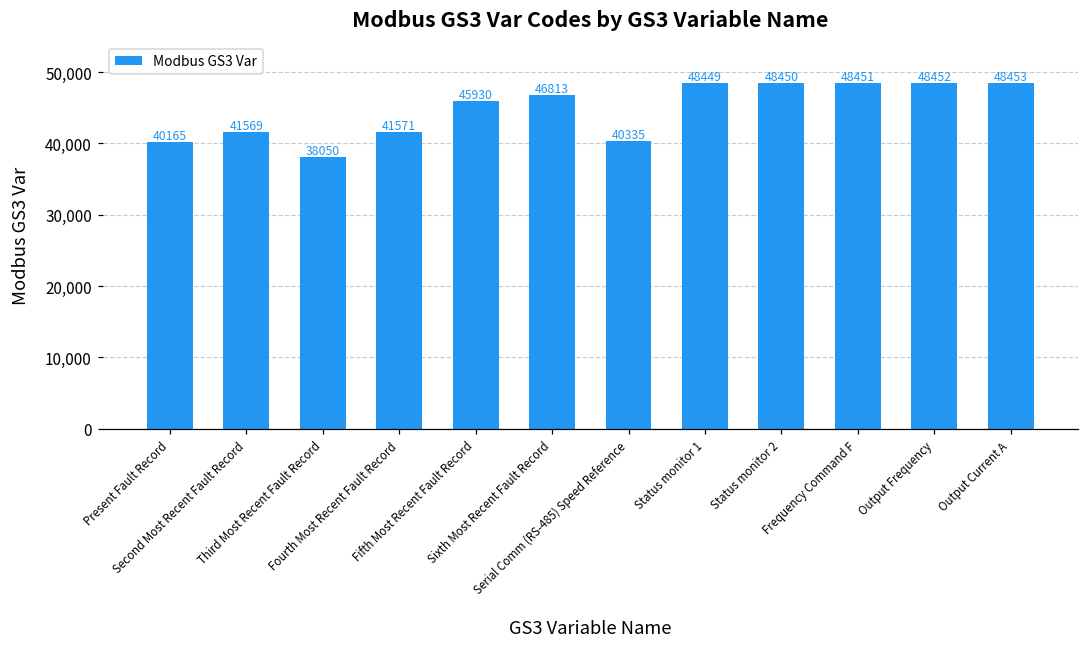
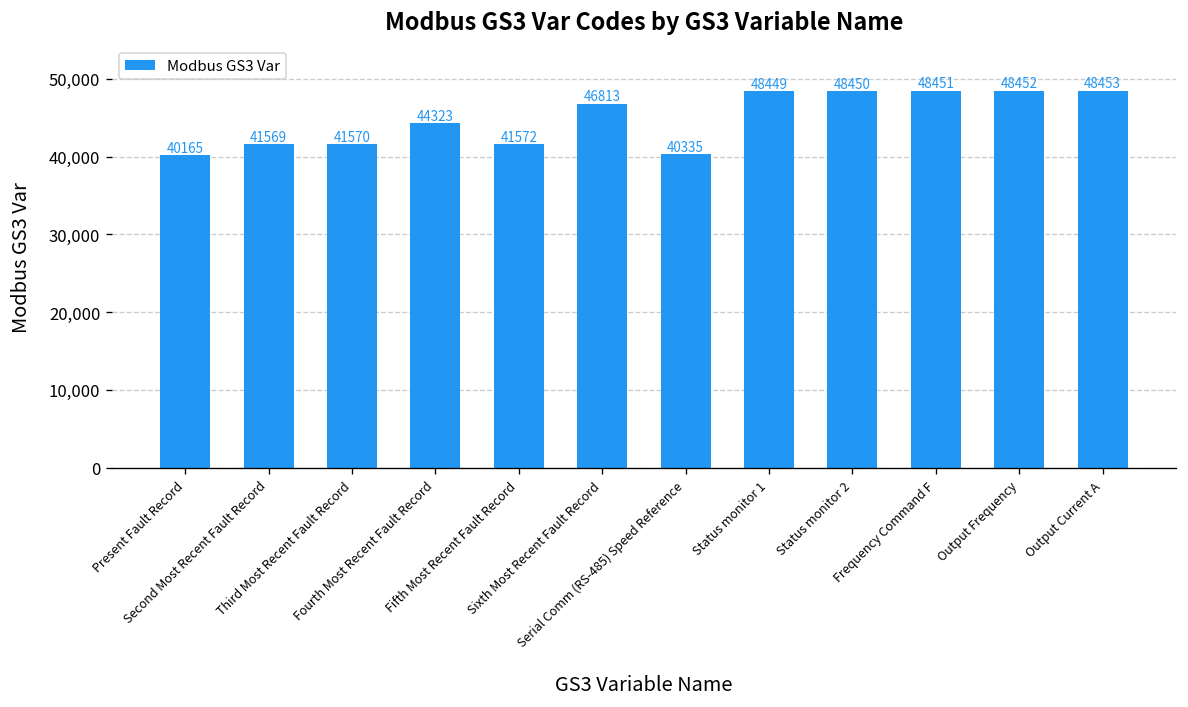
  {
    "Present Fault Record": 40165,
    "Second Most Recent Fault Record": 41569,
-   "Third Most Recent Fault Record": 38050,
-   "Fourth Most Recent Fault Record": 41571,
-   "Fifth Most Recent Fault Record": 45930,
+   "Third Most Recent Fault Record": 41570,
+   "Fourth Most Recent Fault Record": 44323,
+   "Fifth Most Recent Fault Record": 41572,
    "Sixth Most Recent Fault Record": 46813,
    "Serial Comm (RS-485) Speed Reference": 40335,
    "Status monitor 1": 48449,
    "Status monitor 2": 48450,
    "Frequency Command F": 48451,
    "Output Frequency": 48452,
    "Output Current A": 48453
  }
